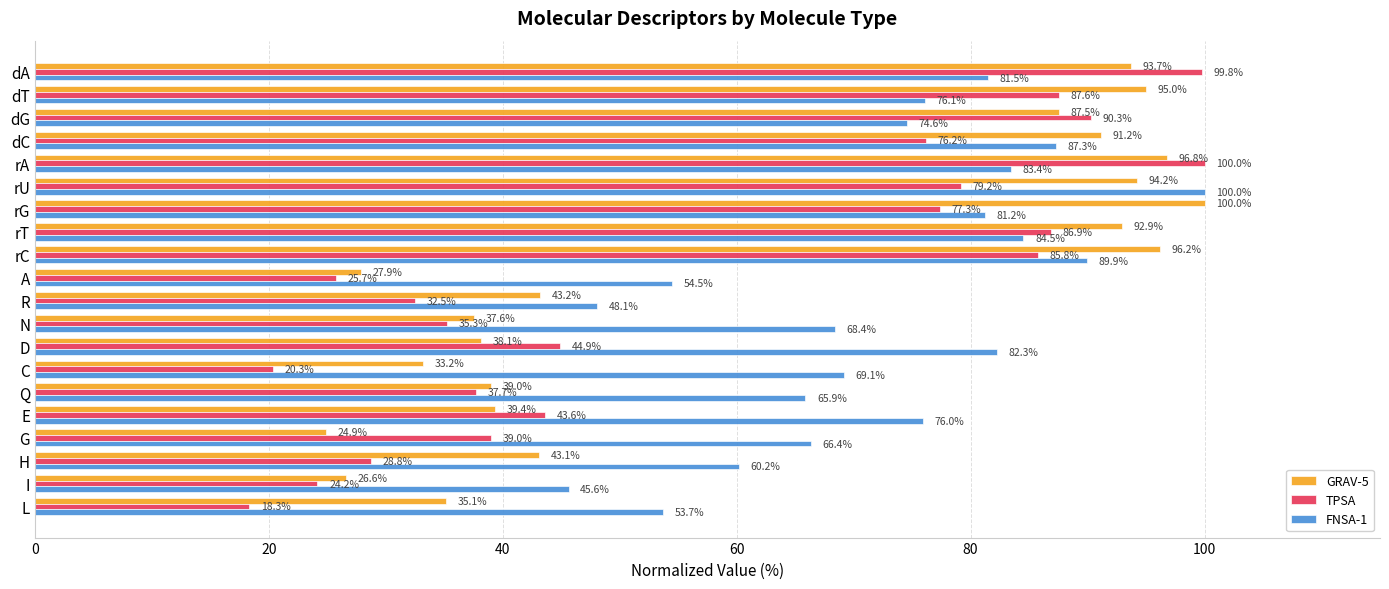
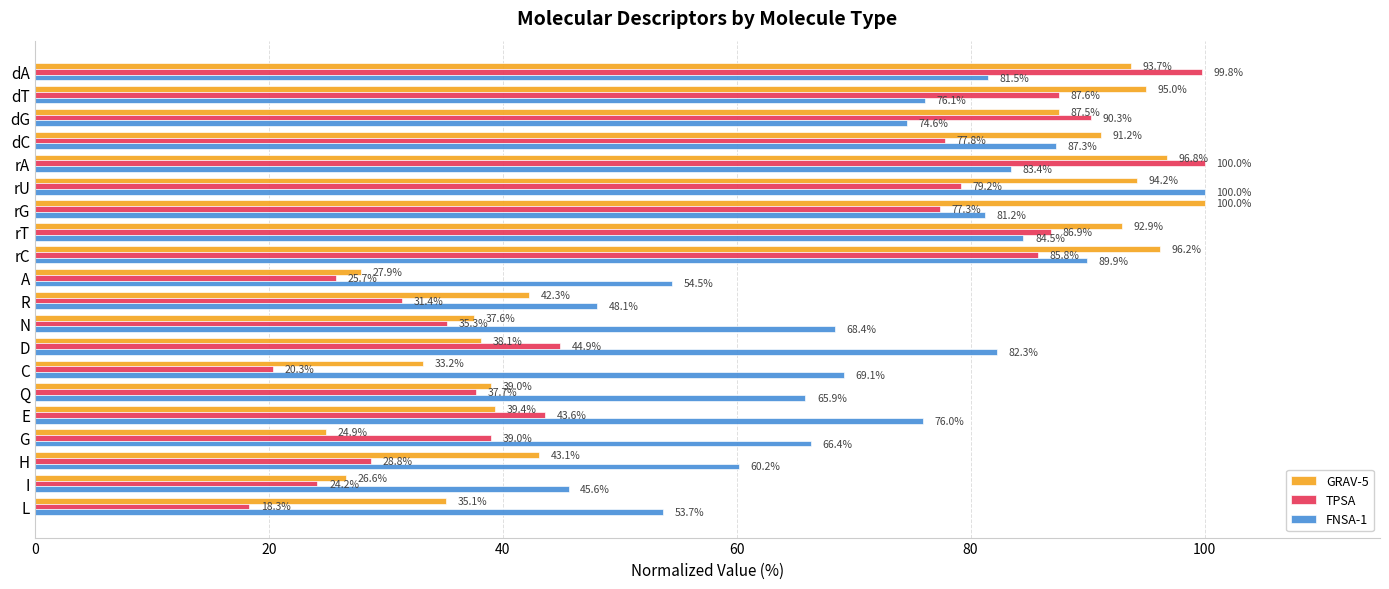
  {
    "GRAV-5": {
      "dA": "93.7%",
      "dT": "95.0%",
      "dG": "87.5%",
      "dC": "91.2%",
      "rA": "96.8%",
      "rU": "94.2%",
      "rG": "100.0%",
      "rT": "92.9%",
      "rC": "96.2%",
      "A": "27.9%",
-     "R": "43.2%",
+     "R": "42.3%",
      "N": "37.6%",
      "D": "38.1%",
      "C": "33.2%",
      "E": "39.4%",
      "G": "24.9%",
      "H": "43.1%",
      "I": "26.6%",
      "L": "35.1%"
    },
    "TPSA": {
      "dA": "99.8%",
      "dT": "87.6%",
      "dG": "90.3%",
-     "dC": "76.2%",
+     "dC": "77.8%",
      "rA": "100.0%",
      "rU": "79.2%",
      "rG": "77.3%",
      "rT": "86.9%",
      "rC": "85.8%",
      "A": "25.7%",
-     "R": "32.5%",
+     "R": "31.4%",
      "N": "35.3%",
      "D": "44.9%",
      "C": "20.3%",
      "E": "43.6%",
      "G": "39.0%",
      "H": "28.8%",
      "I": "24.2%",
      "L": "18.3%"
    },
    "FNSA-1": {
      "dA": "81.5%",
      "dT": "76.1%",
      "dG": "74.6%",
      "dC": "87.3%",
      "rA": "83.4%",
      "rU": "100.0%",
      "rG": "81.2%",
      "rT": "84.5%",
      "rC": "89.9%",
      "A": "54.5%",
      "R": "48.1%",
      "N": "68.4%",
      "D": "82.3%",
      "C": "69.1%",
      "Q": "65.9%",
      "E": "76.0%",
      "G": "66.4%",
      "H": "60.2%",
      "I": "45.6%",
      "L": "53.7%"
    }
  }
